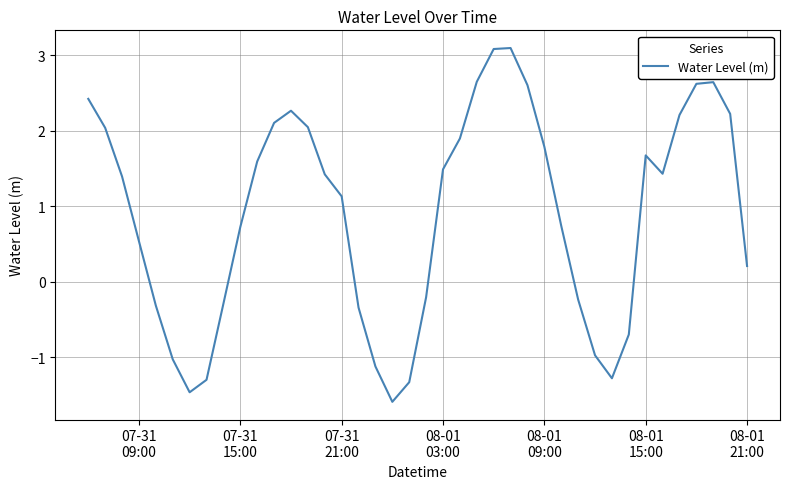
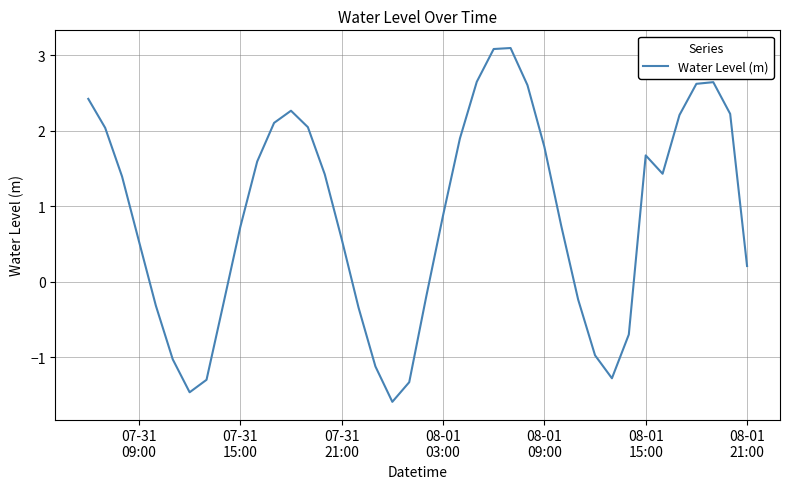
  {
    "07-31 09:00": 0.5,
    "07-31 15:00": 0.7,
-   "07-31 21:00": 1.1,
-   "08-01 03:00": 1.5,
+   "07-31 21:00": 0.6,
+   "08-01 03:00": 0.9,
    "08-01 09:00": 1.8,
    "08-01 15:00": 1.7,
    "08-01 21:00": 0.2
  }
